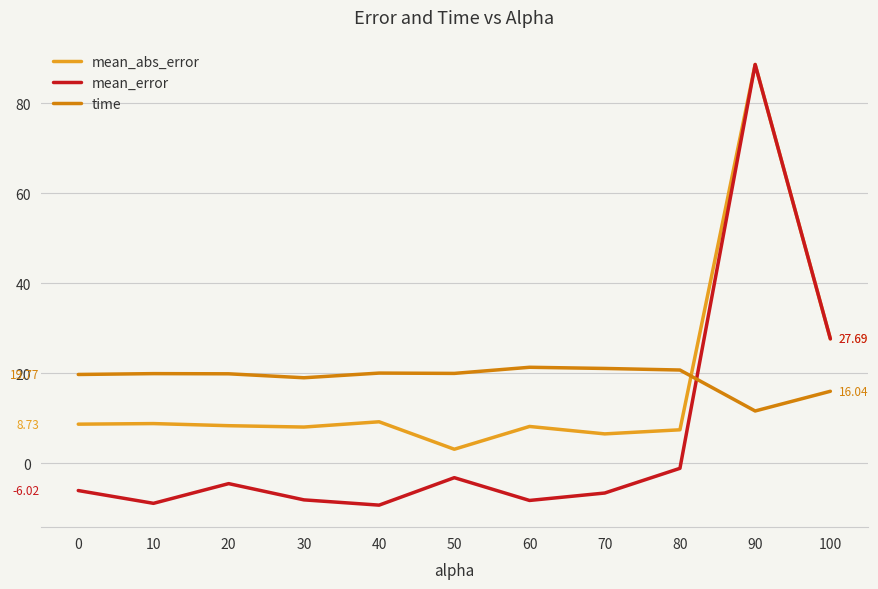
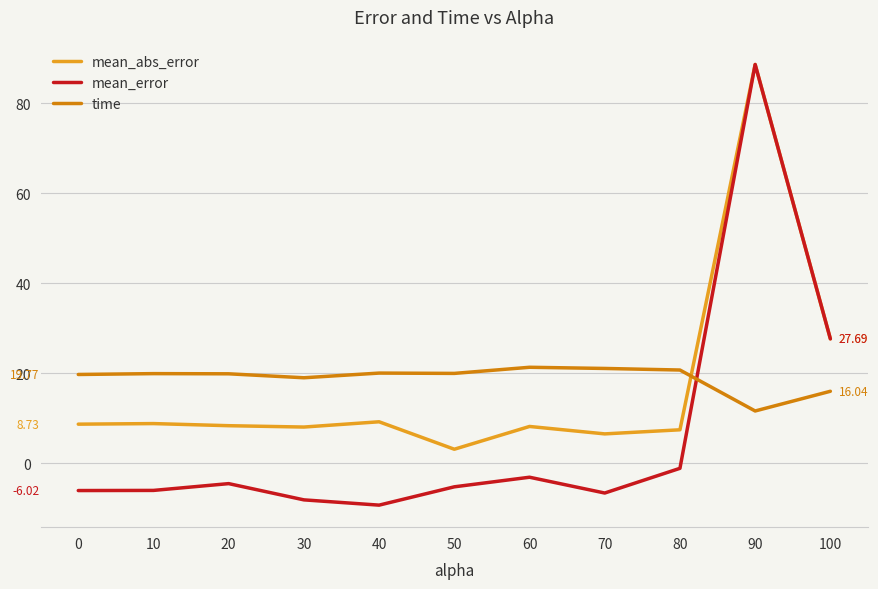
  {
    "mean_error": {
      "0": -6,
-     "10": -9,
+     "10": -6,
      "20": -4,
      "30": -8,
      "40": -9,
-     "50": -3,
-     "60": -8,
+     "50": -5,
+     "60": -3,
      "70": -7,
      "80": -1
    }
  }
